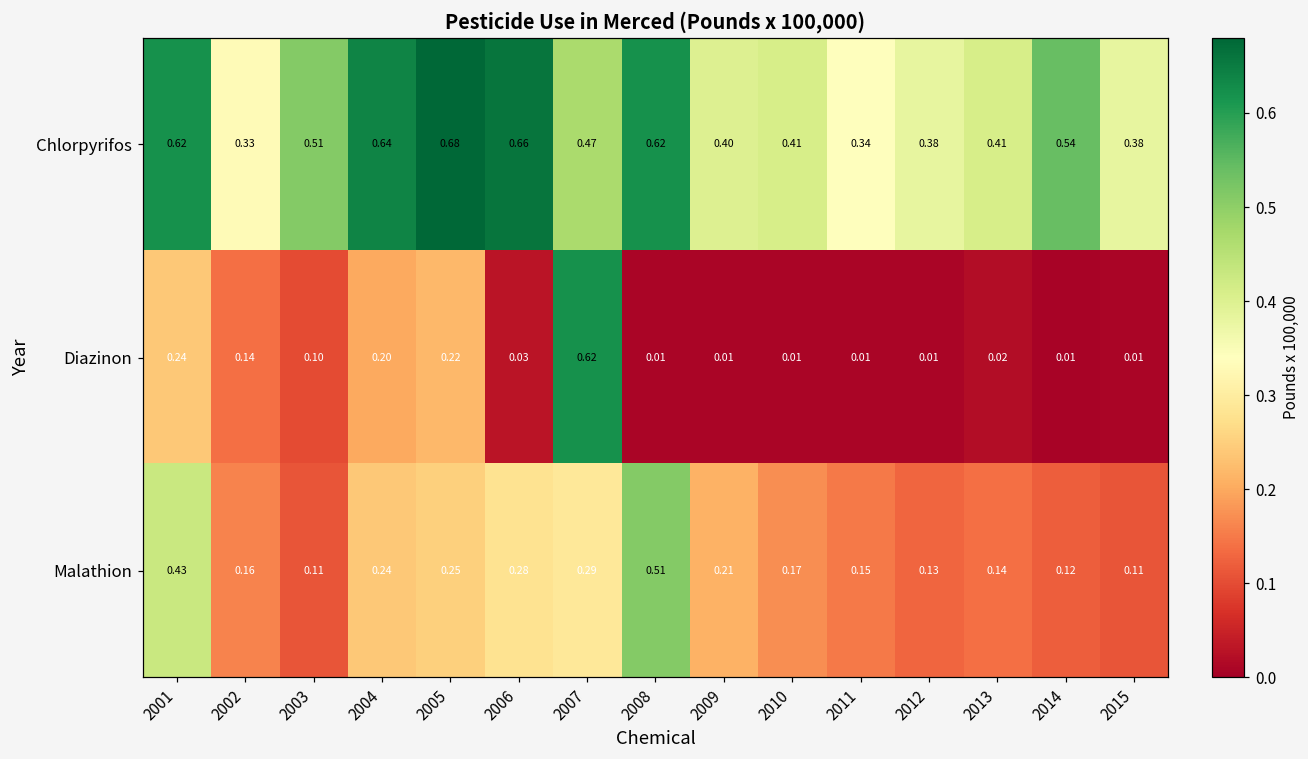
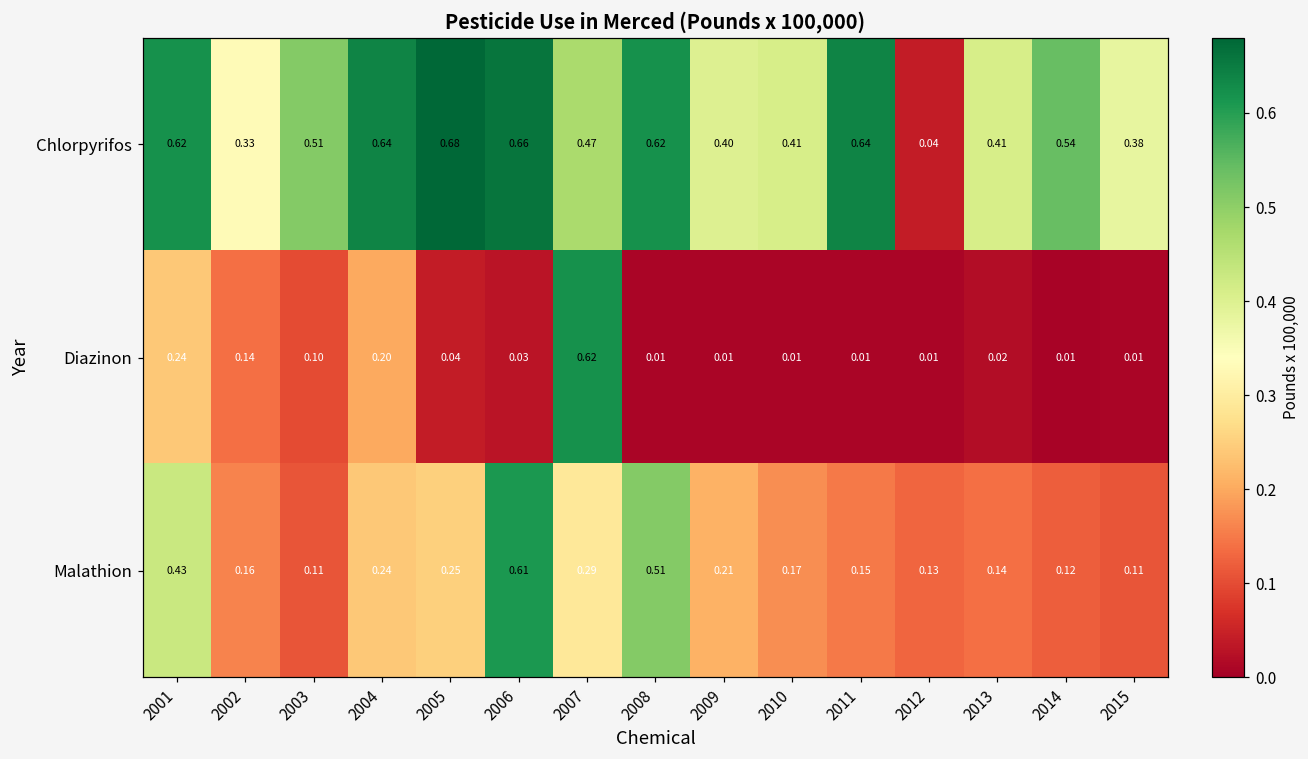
  {
    "Chlorpyrifos": {
      "2001": 0.62,
      "2002": 0.33,
      "2003": 0.51,
      "2004": 0.64,
      "2005": 0.68,
      "2006": 0.66,
      "2007": 0.47,
      "2008": 0.62,
      "2009": 0.40,
      "2010": 0.41,
-     "2011": 0.34,
-     "2012": 0.38,
+     "2011": 0.64,
+     "2012": 0.04,
      "2013": 0.41,
      "2014": 0.54,
      "2015": 0.38
    },
    "Diazinon": {
      "2001": 0.24,
      "2002": 0.14,
      "2003": 0.10,
      "2004": 0.20,
-     "2005": 0.22,
+     "2005": 0.04,
      "2006": 0.03,
      "2007": 0.62,
      "2008": 0.01,
      "2009": 0.01,
      "2010": 0.01,
      "2011": 0.01,
      "2012": 0.01,
      "2013": 0.02,
      "2014": 0.01,
      "2015": 0.01
    },
    "Malathion": {
      "2001": 0.43,
      "2002": 0.16,
      "2003": 0.11,
      "2004": 0.24,
      "2005": 0.25,
-     "2006": 0.28,
+     "2006": 0.61,
      "2007": 0.29,
      "2008": 0.51,
      "2009": 0.21,
      "2010": 0.17,
      "2011": 0.15,
      "2012": 0.13,
      "2013": 0.14,
      "2014": 0.12,
      "2015": 0.11
    }
  }
